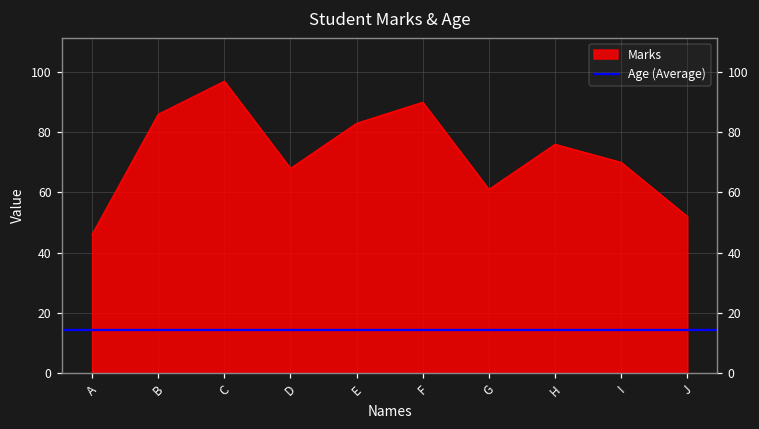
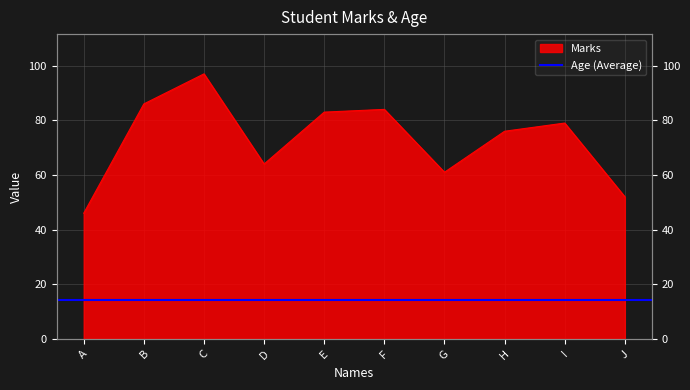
  {
    "A": 46,
    "B": 86,
    "C": 97,
-   "D": 68,
+   "D": 64,
    "E": 83,
-   "F": 90,
+   "F": 84,
    "G": 61,
    "H": 76,
-   "I": 70,
+   "I": 79,
    "J": 52
  }
